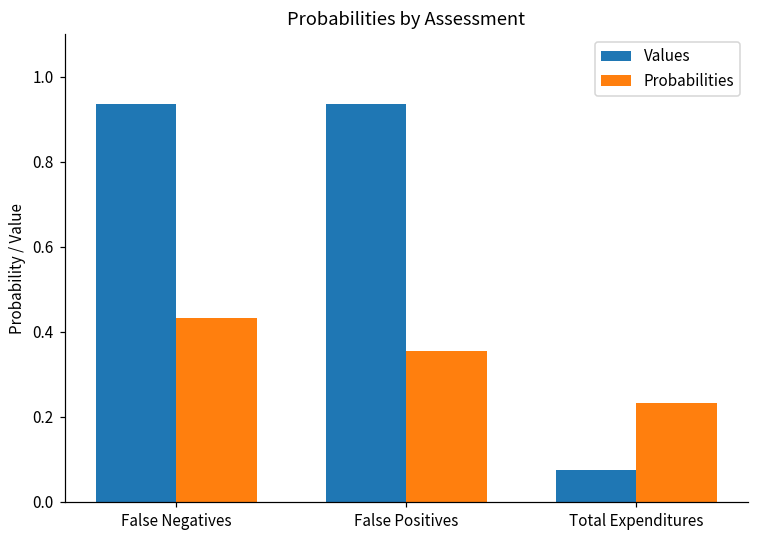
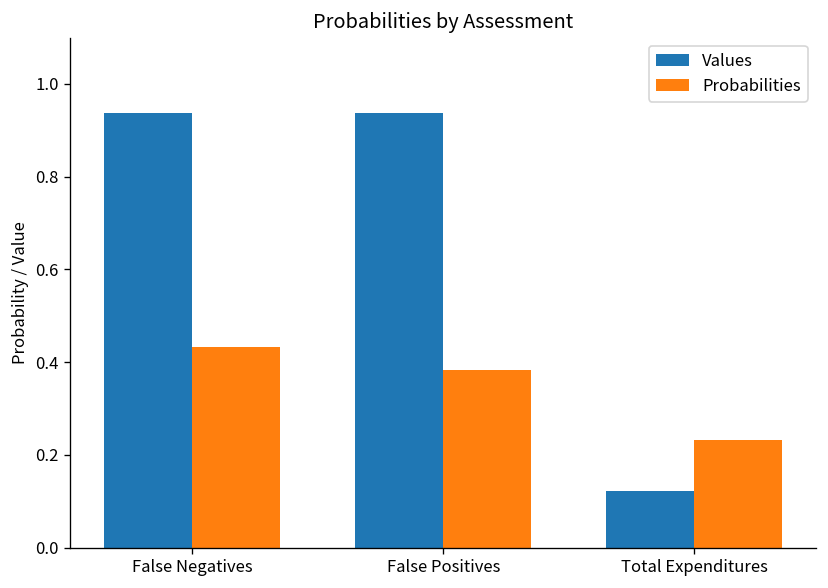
  {
    "Values": {
      "False Negatives": 0.94,
      "False Positives": 0.94,
-     "Total Expenditures": 0.08
+     "Total Expenditures": 0.12
    },
    "Probabilities": {
      "False Negatives": 0.43,
-     "False Positives": 0.35,
+     "False Positives": 0.38,
      "Total Expenditures": 0.23
    }
  }
